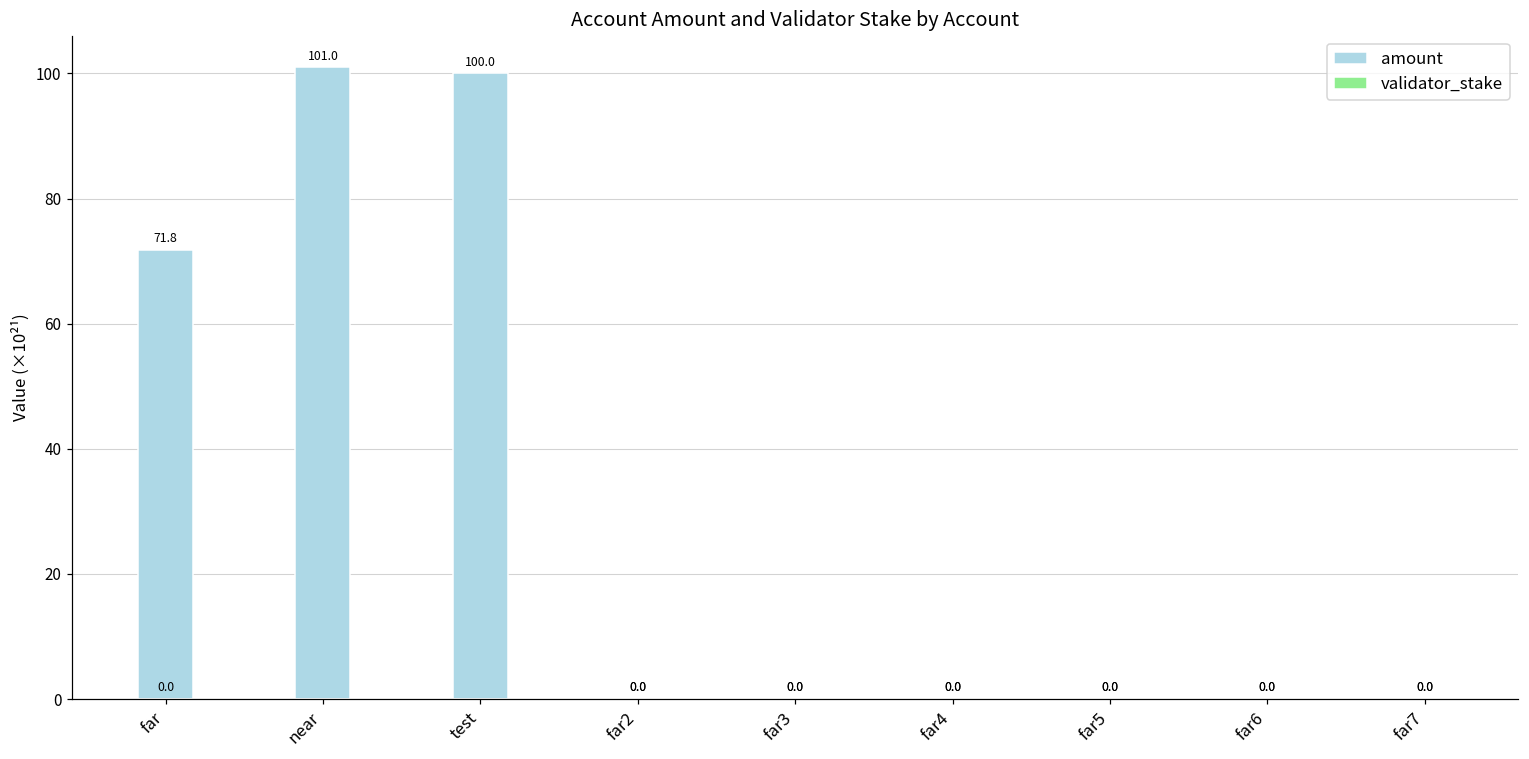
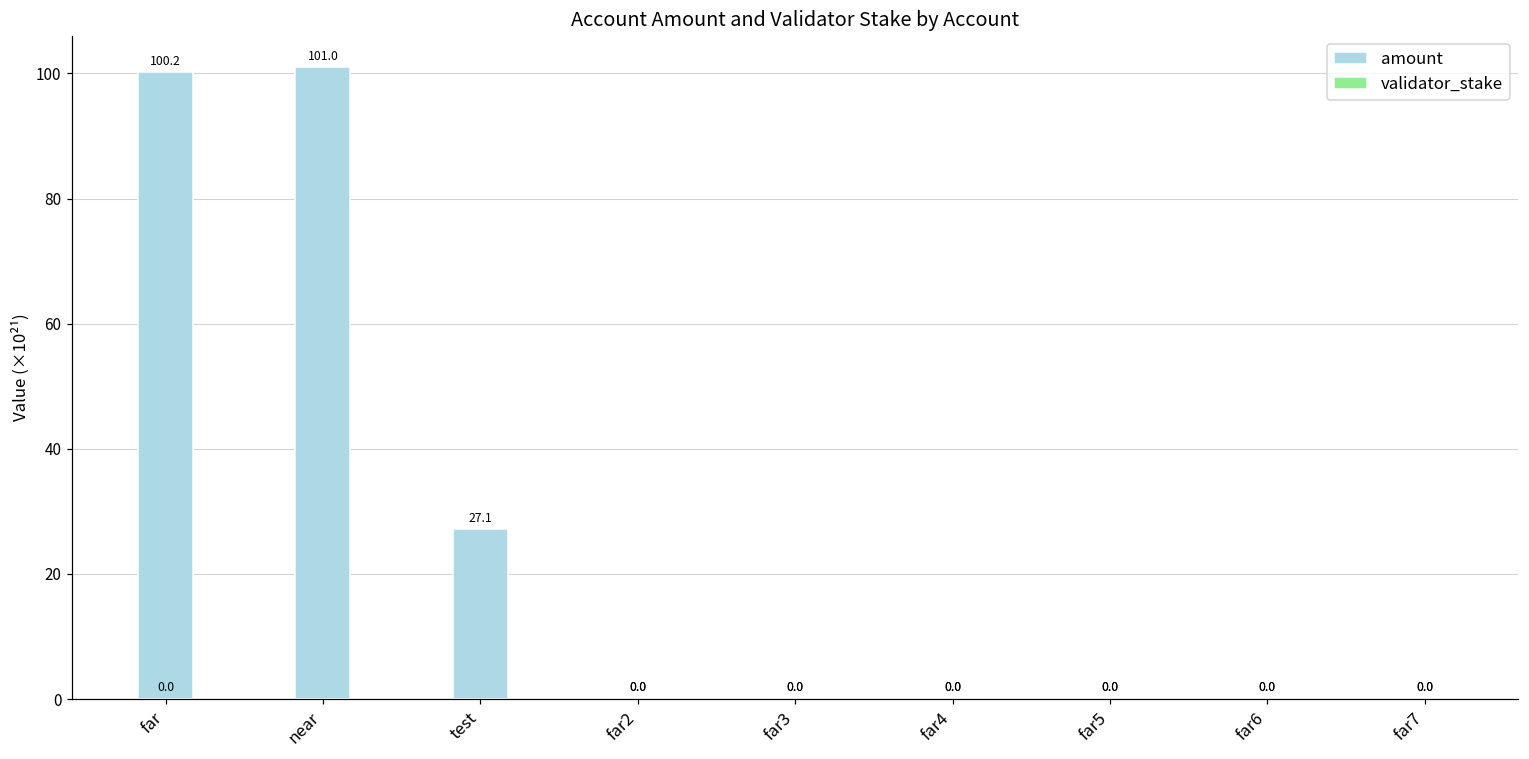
  {
    "amount": {
-     "far": 71.8,
+     "far": 100.2,
      "near": 101.0,
-     "test": 100.0
+     "test": 27.1
    },
    "validator_stake": {
      "far": 0.0
    }
  }
